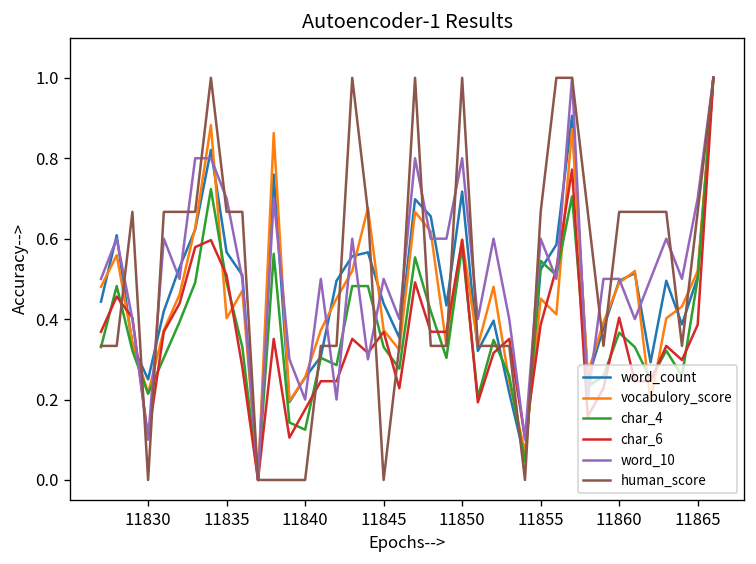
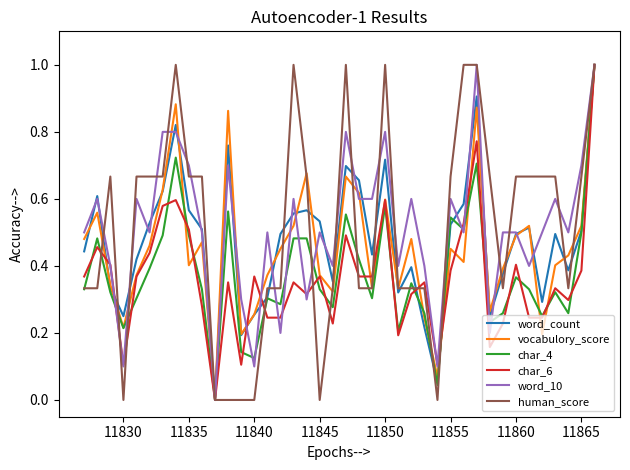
  {
    "word_count": {
      "11830": 0.25,
      "11835": 0.57,
-     "11845": 0.44,
+     "11845": 0.53,
      "11850": 0.72,
      "11855": 0.52
    },
    "vocabulory_score": {
      "11835": 0.40,
      "11855": 0.45,
      "11865": 0.52
    },
    "char_4": {
      "11835": 0.49,
      "11840": 0.13,
      "11845": 0.33,
      "11850": 0.58,
      "11855": 0.54,
      "11860": 0.37
    },
    "char_6": {
      "11835": 0.51,
-     "11840": 0.18,
+     "11840": 0.37,
      "11855": 0.39,
      "11860": 0.40,
      "11865": 0.39
    },
    "word_10": {
      "11835": 0.70,
-     "11840": 0.20,
+     "11840": 0.10,
      "11845": 0.50,
      "11850": 0.80,
      "11855": 0.60,
      "11865": 0.70
    },
    "human_score": {
      "11830": 0.00,
      "11835": 0.67,
      "11840": 0.00,
      "11845": 0.00,
      "11850": 1.00,
      "11855": 0.67,
      "11860": 0.67,
      "11865": 0.67
    }
  }
